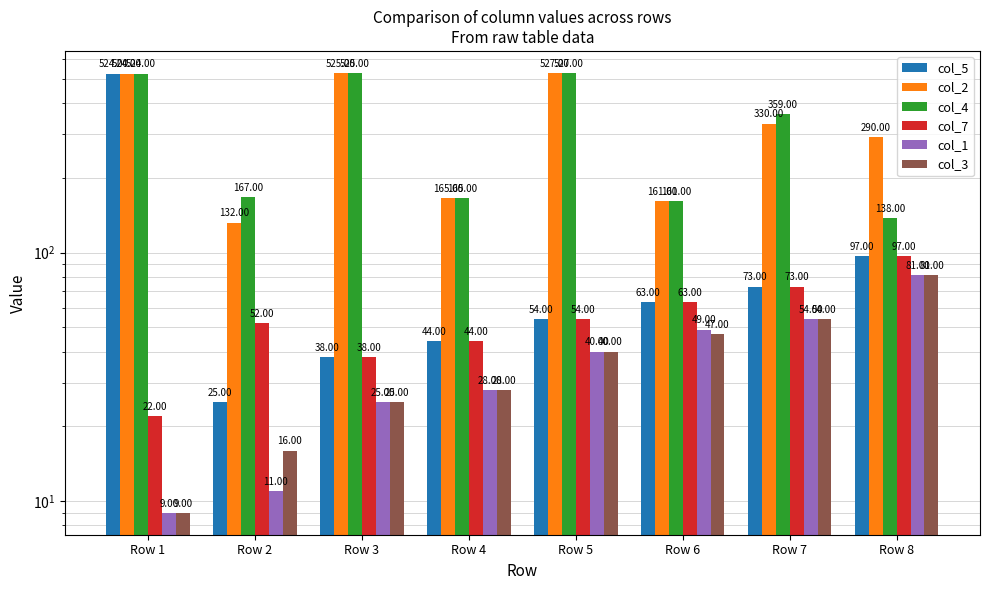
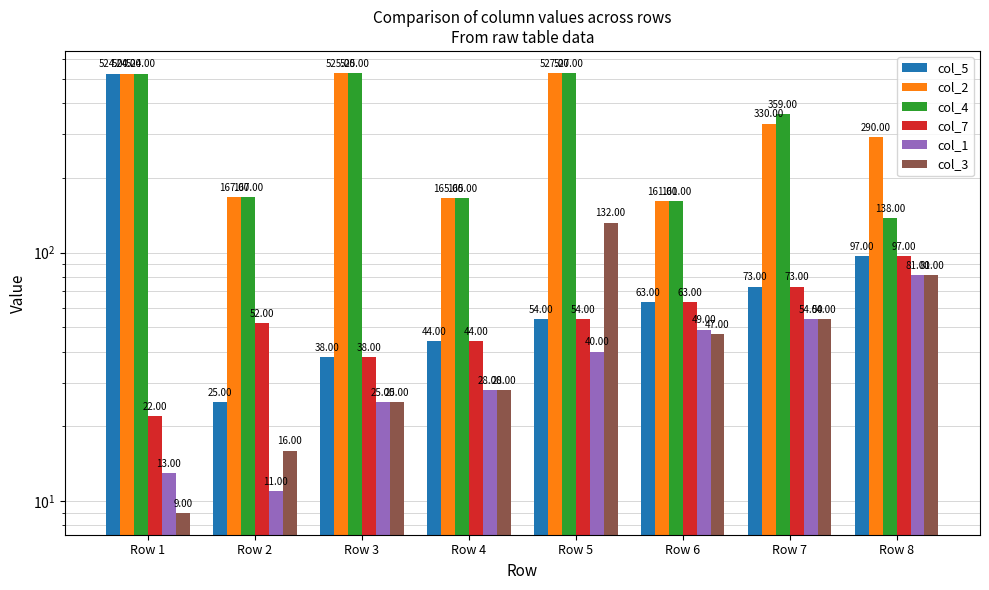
  {
    "col_5": {
      "Row 2": 25.00,
      "Row 3": 38.00,
      "Row 4": 44.00,
      "Row 5": 54.00,
      "Row 6": 63.00,
      "Row 7": 73.00,
      "Row 8": 97.00
    },
    "col_2": {
-     "Row 2": 132.00,
+     "Row 2": 167.00,
      "Row 7": 330.00,
      "Row 8": 290.00
    },
    "col_4": {
      "Row 2": 167.00,
      "Row 7": 359.00,
      "Row 8": 138.00
    },
    "col_7": {
      "Row 1": 22.00,
      "Row 2": 52.00,
      "Row 3": 38.00,
      "Row 4": 44.00,
      "Row 5": 54.00,
      "Row 6": 63.00,
      "Row 7": 73.00,
      "Row 8": 97.00
    },
    "col_1": {
-     "Row 1": 9.00,
+     "Row 1": 13.00,
      "Row 2": 11.00
    },
    "col_3": {
      "Row 2": 16.00,
-     "Row 5": 40.00
+     "Row 5": 132.00
    }
  }
